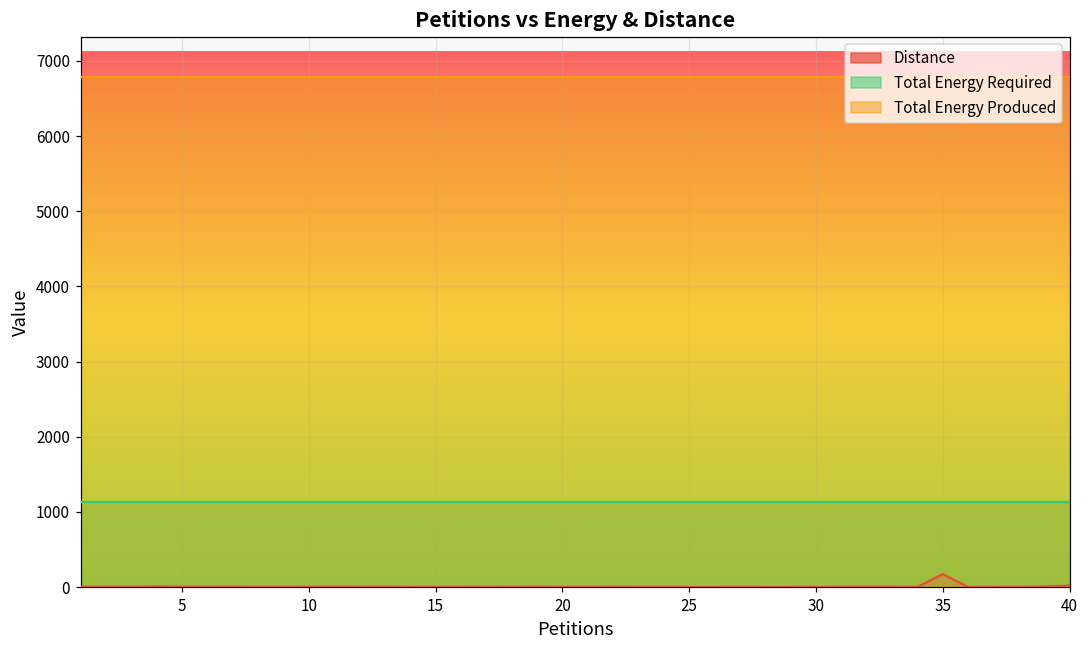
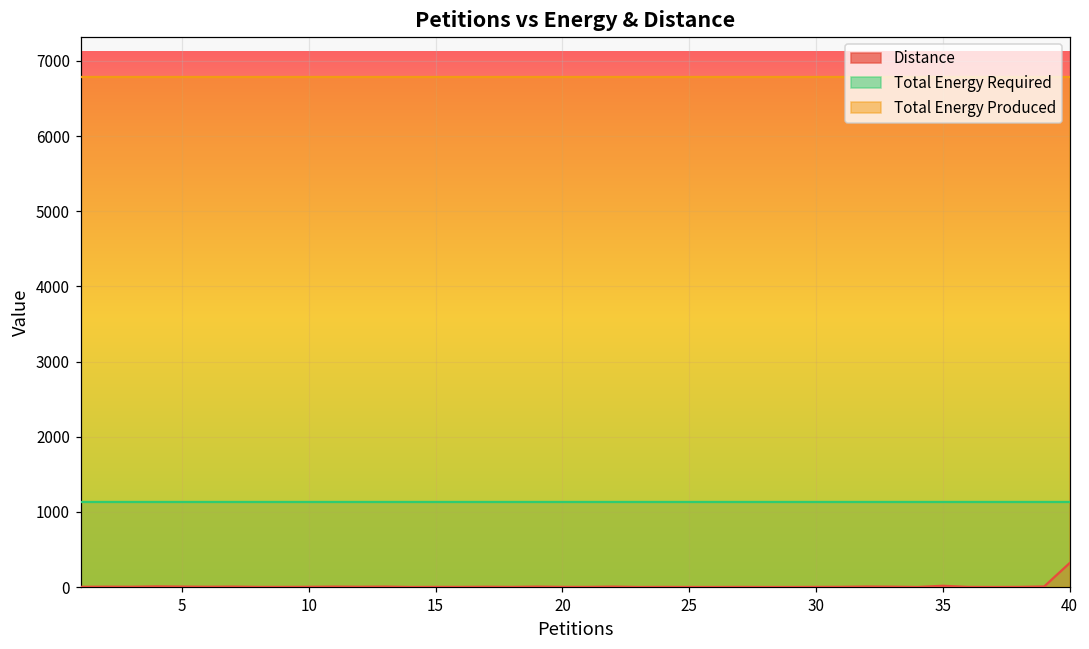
  {
    "Distance": {
      "5": 0,
      "10": 0,
      "15": 0,
      "20": 0,
      "25": 0,
      "30": 0,
-     "35": 200,
-     "40": 0
+     "35": 0,
+     "40": 300
    },
    "Total Energy Required": {
      "5": 1100,
      "10": 1100,
      "15": 1100,
      "20": 1100,
      "25": 1100,
      "30": 1100,
      "35": 1100,
      "40": 1100
    },
    "Total Energy Produced": {
      "5": 6800,
      "10": 6800,
      "15": 6800,
      "20": 6800,
      "25": 6800,
      "30": 6800,
      "40": 6800
    }
  }
